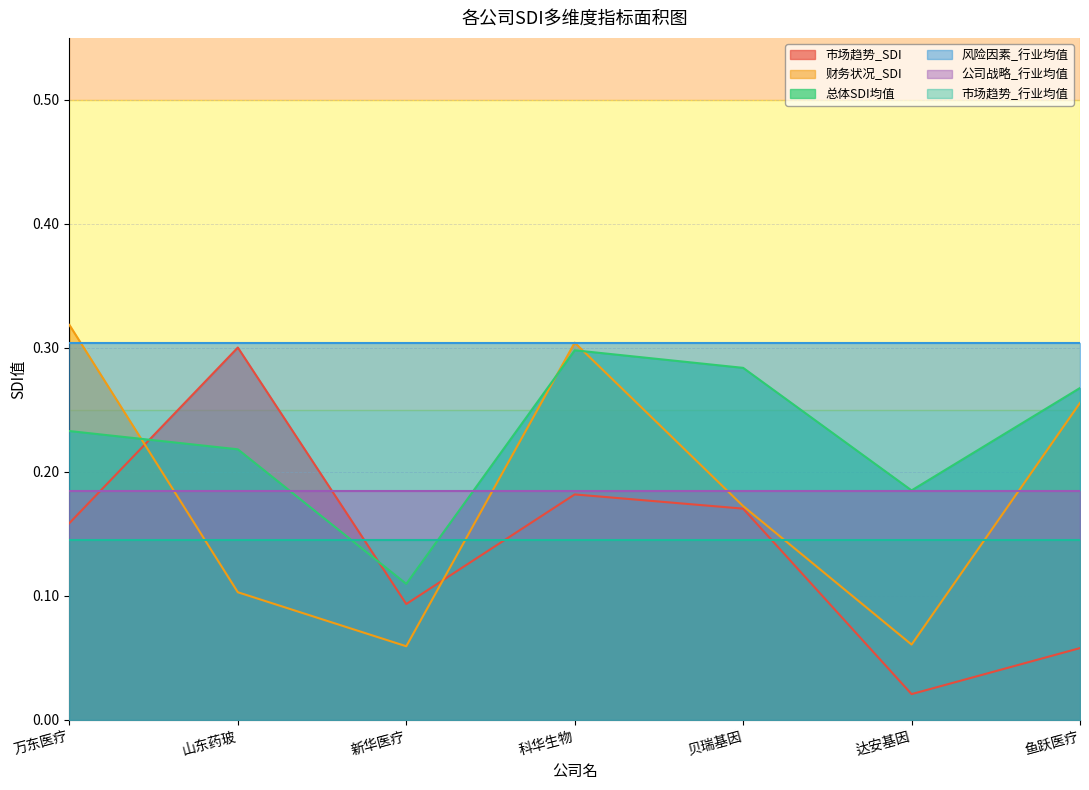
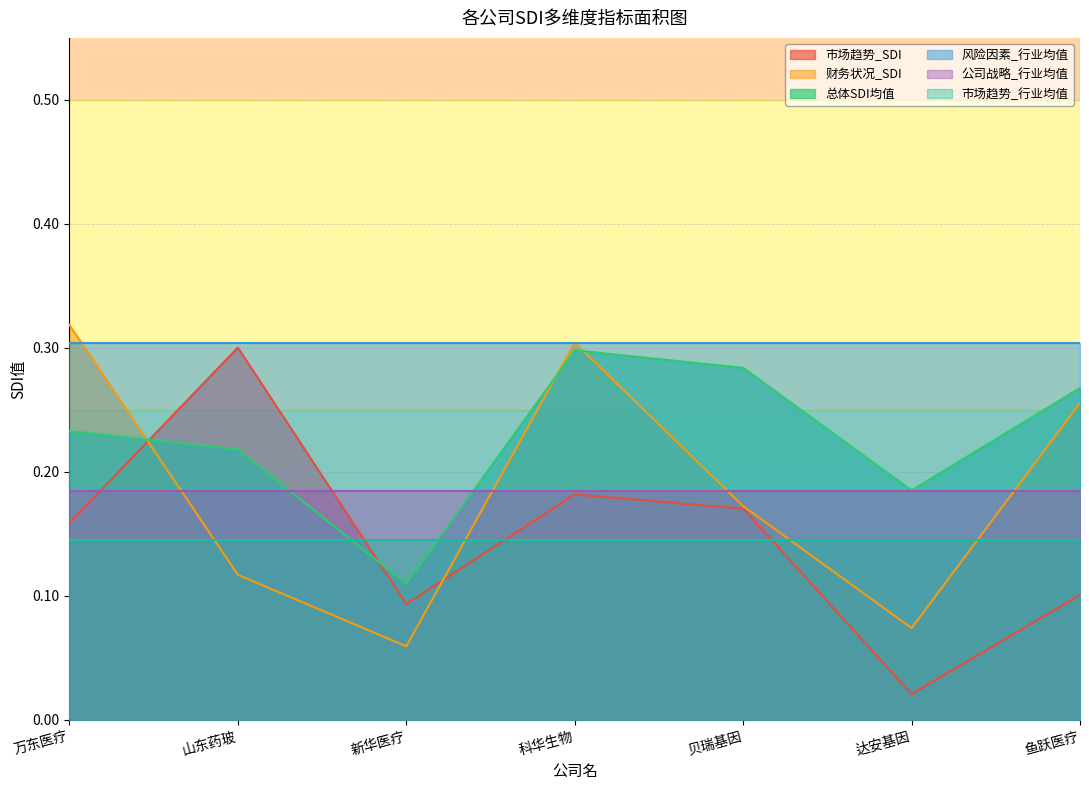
  {
    "市场趋势_SDI": {
      "万东医疗": 0.159,
      "山东药玻": 0.300,
      "新华医疗": 0.093,
      "科华生物": 0.182,
      "达安基因": 0.021,
-     "鱼跃医疗": 0.058
+     "鱼跃医疗": 0.101
    },
    "财务状况_SDI": {
      "万东医疗": 0.319,
-     "山东药玻": 0.103,
+     "山东药玻": 0.117,
      "新华医疗": 0.059,
-     "达安基因": 0.061,
+     "达安基因": 0.074,
      "鱼跃医疗": 0.256
    },
    "公司战略_行业均值": {
      "万东医疗": 0.184,
      "山东药玻": 0.184,
      "新华医疗": 0.184,
      "科华生物": 0.184,
      "贝瑞基因": 0.184,
      "鱼跃医疗": 0.184
    }
  }
